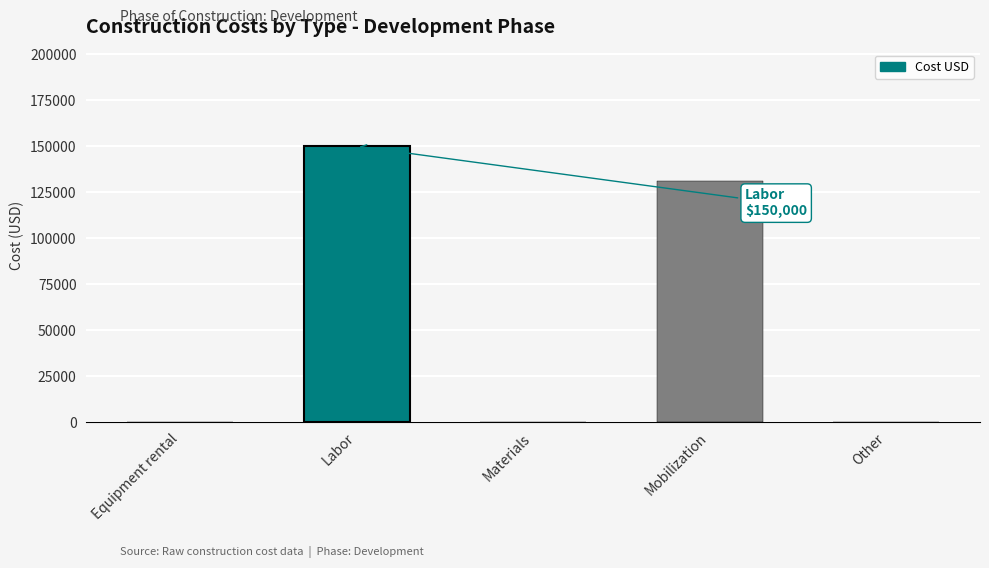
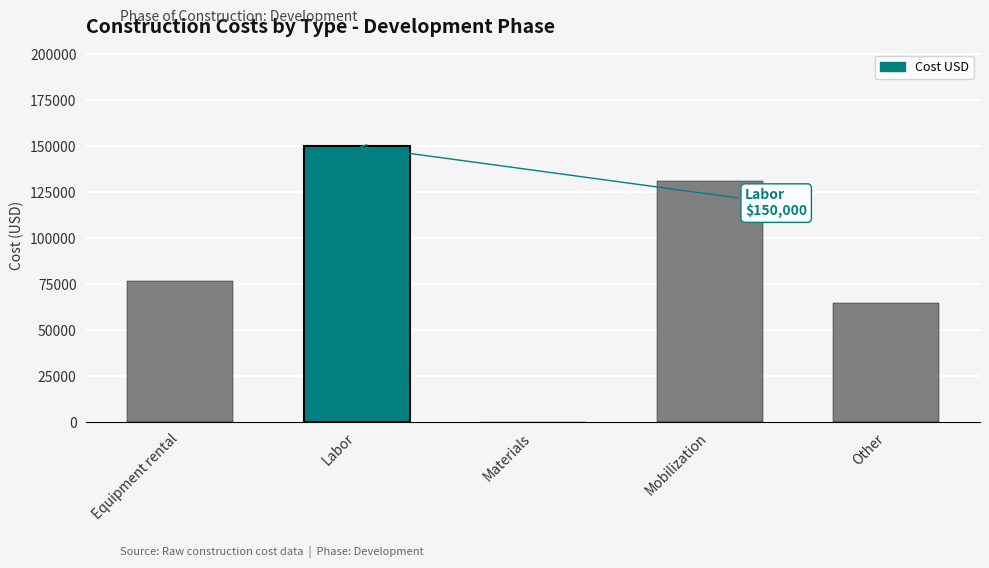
  {
-   "Equipment rental": 0,
+   "Equipment rental": 77000,
    "Labor": 150000,
    "Materials": 0,
-   "Other": 0
+   "Other": 65000
  }
